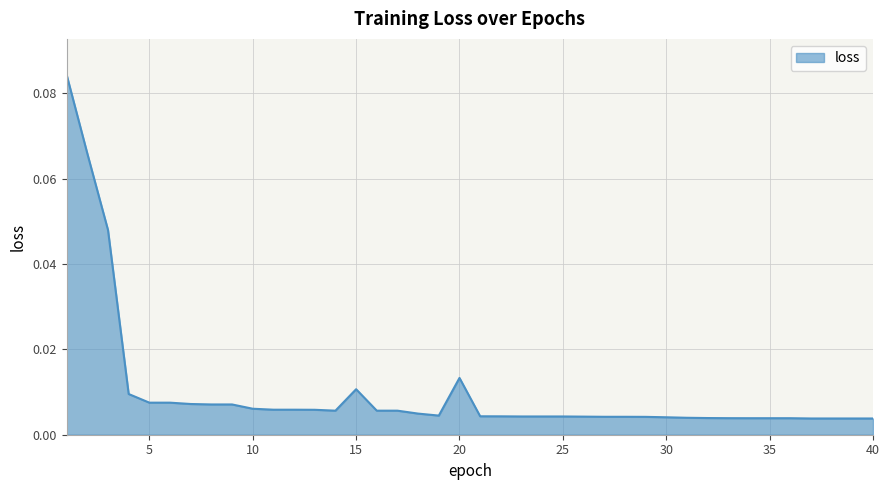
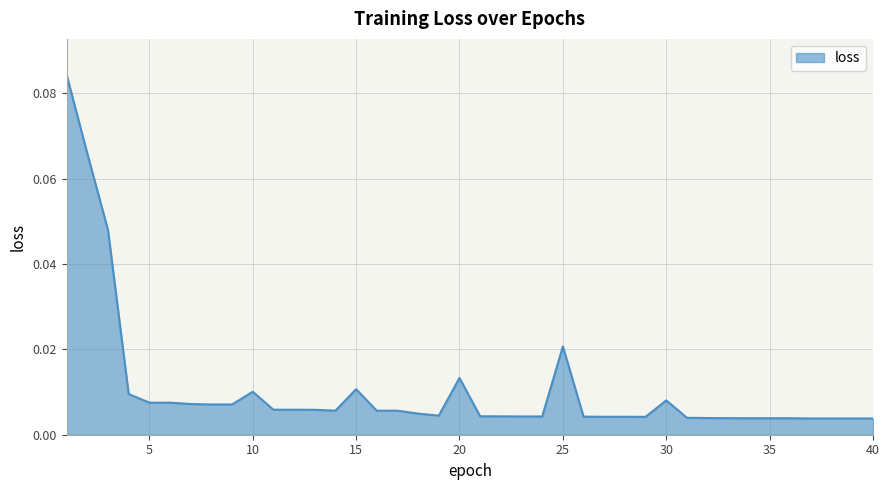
  {
    "5": 0.008,
-   "10": 0.006,
+   "10": 0.010,
    "15": 0.011,
    "20": 0.013,
-   "25": 0.004,
-   "30": 0.004,
+   "25": 0.021,
+   "30": 0.008,
    "35": 0.004,
    "40": 0.004
  }
